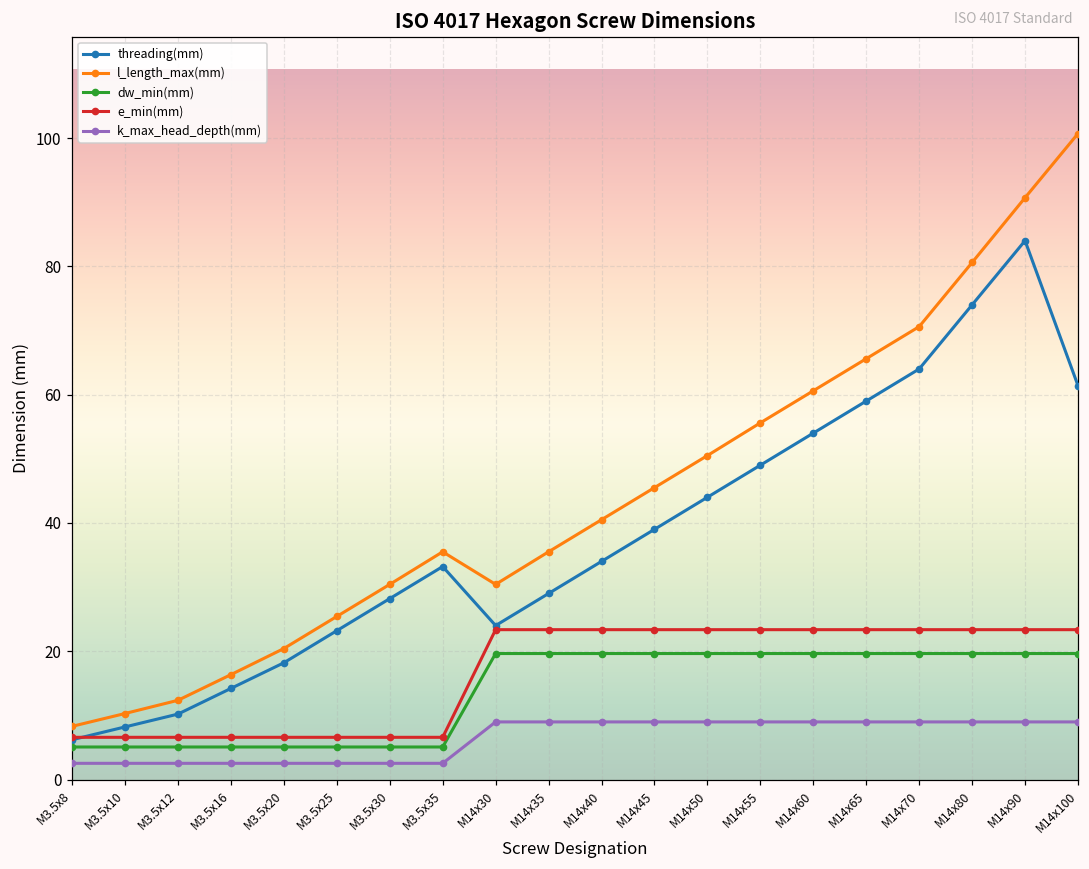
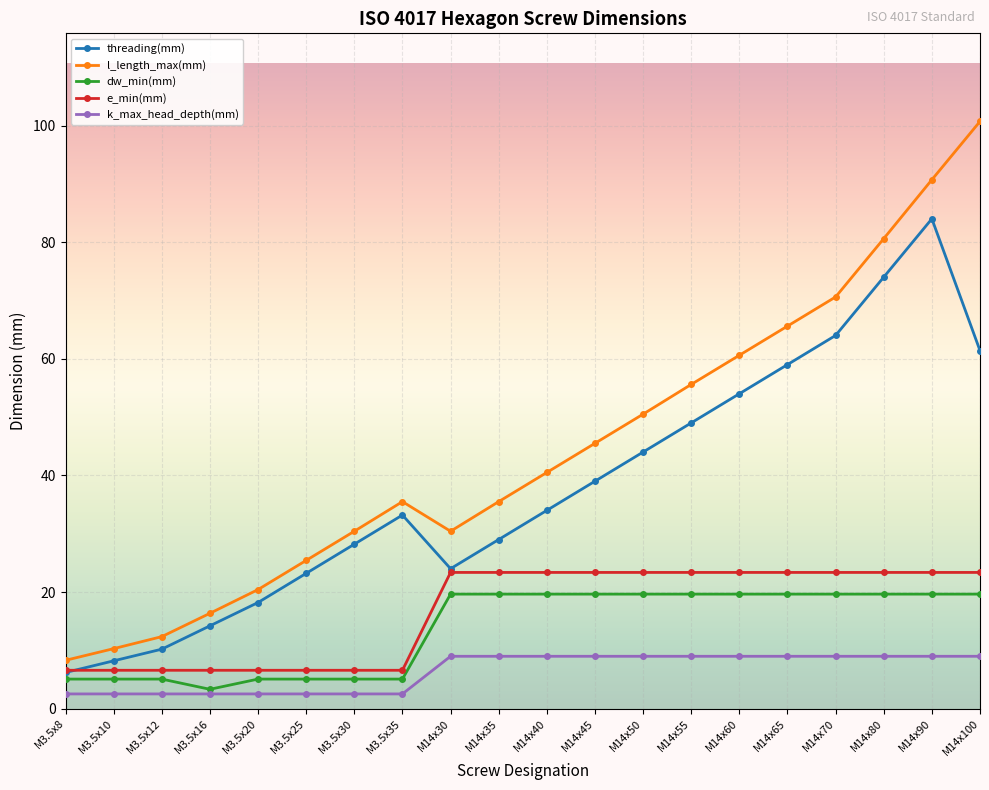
  {
    "threading(mm)": {
      "M3.5x10": 8,
      "M3.5x12": 10,
      "M3.5x16": 14,
      "M3.5x20": 18,
      "M3.5x25": 23,
      "M3.5x30": 28,
      "M3.5x35": 33,
      "M14x30": 24,
      "M14x35": 29,
      "M14x40": 34,
      "M14x45": 39,
      "M14x50": 44,
      "M14x55": 49,
      "M14x60": 54,
      "M14x65": 59,
      "M14x70": 64,
      "M14x80": 74,
      "M14x90": 84,
      "M14x100": 61
    },
    "l_length_max(mm)": {
      "M3.5x8": 8,
      "M3.5x10": 10,
      "M3.5x12": 12,
      "M3.5x16": 16,
      "M3.5x20": 20,
      "M3.5x25": 25,
      "M3.5x30": 30,
      "M3.5x35": 36,
      "M14x30": 30,
      "M14x35": 36,
      "M14x40": 41,
      "M14x45": 46,
      "M14x50": 51,
      "M14x55": 56,
      "M14x60": 61,
      "M14x65": 66,
      "M14x70": 71,
      "M14x80": 81,
      "M14x90": 91,
      "M14x100": 101
    },
    "dw_min(mm)": {
      "M3.5x8": 5,
      "M3.5x10": 5,
      "M3.5x12": 5,
-     "M3.5x16": 5,
+     "M3.5x16": 3,
      "M3.5x20": 5,
      "M3.5x25": 5,
      "M3.5x30": 5,
      "M3.5x35": 5,
      "M14x30": 20,
      "M14x35": 20,
      "M14x40": 20,
      "M14x45": 20,
      "M14x50": 20,
      "M14x55": 20,
      "M14x60": 20,
      "M14x65": 20,
      "M14x70": 20,
      "M14x80": 20,
      "M14x90": 20,
      "M14x100": 20
    },
    "e_min(mm)": {
      "M3.5x10": 7,
      "M3.5x12": 7,
      "M3.5x16": 7,
      "M3.5x20": 7,
      "M3.5x25": 7,
      "M3.5x30": 7,
      "M3.5x35": 7,
      "M14x30": 23,
      "M14x35": 23,
      "M14x40": 23,
      "M14x45": 23,
      "M14x50": 23,
      "M14x55": 23,
      "M14x60": 23,
      "M14x65": 23,
      "M14x70": 23,
      "M14x80": 23,
      "M14x90": 23,
      "M14x100": 23
    },
    "k_max_head_depth(mm)": {
      "M3.5x8": 3,
      "M3.5x10": 3,
      "M3.5x12": 3,
      "M3.5x16": 3,
      "M3.5x20": 3,
      "M3.5x25": 3,
      "M3.5x30": 3,
      "M3.5x35": 3,
      "M14x30": 9,
      "M14x35": 9,
      "M14x40": 9,
      "M14x45": 9,
      "M14x50": 9,
      "M14x55": 9,
      "M14x60": 9,
      "M14x65": 9,
      "M14x70": 9,
      "M14x80": 9,
      "M14x90": 9,
      "M14x100": 9
    }
  }
